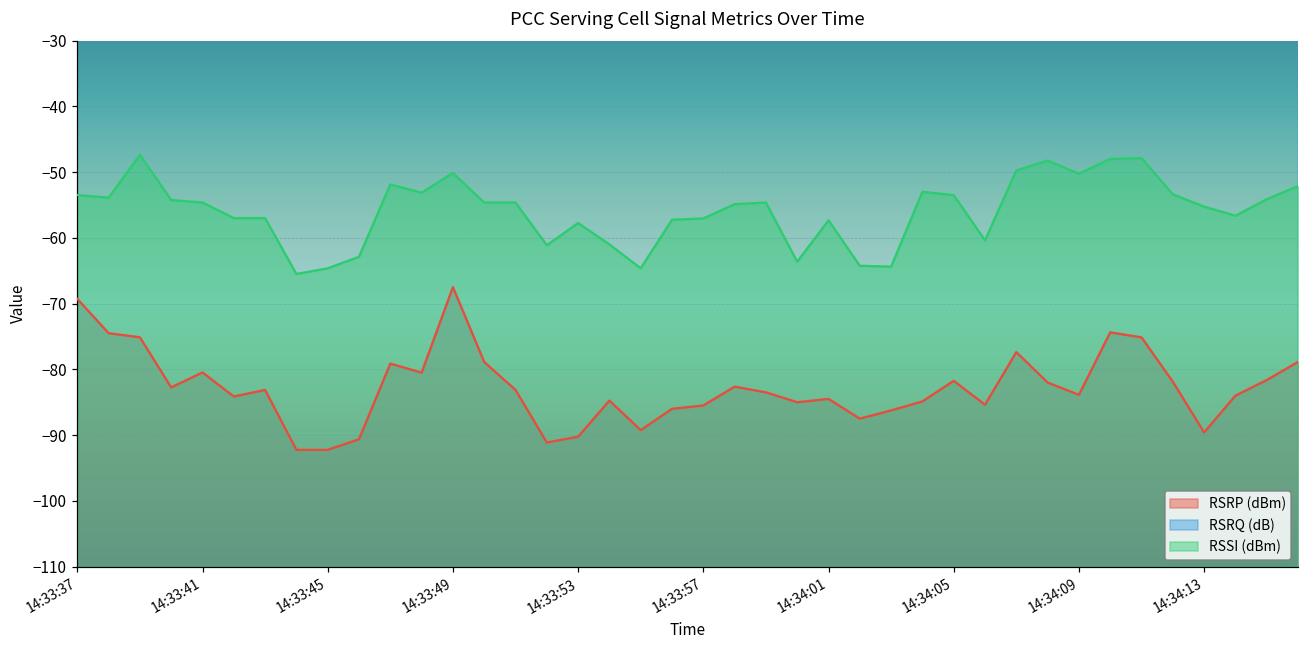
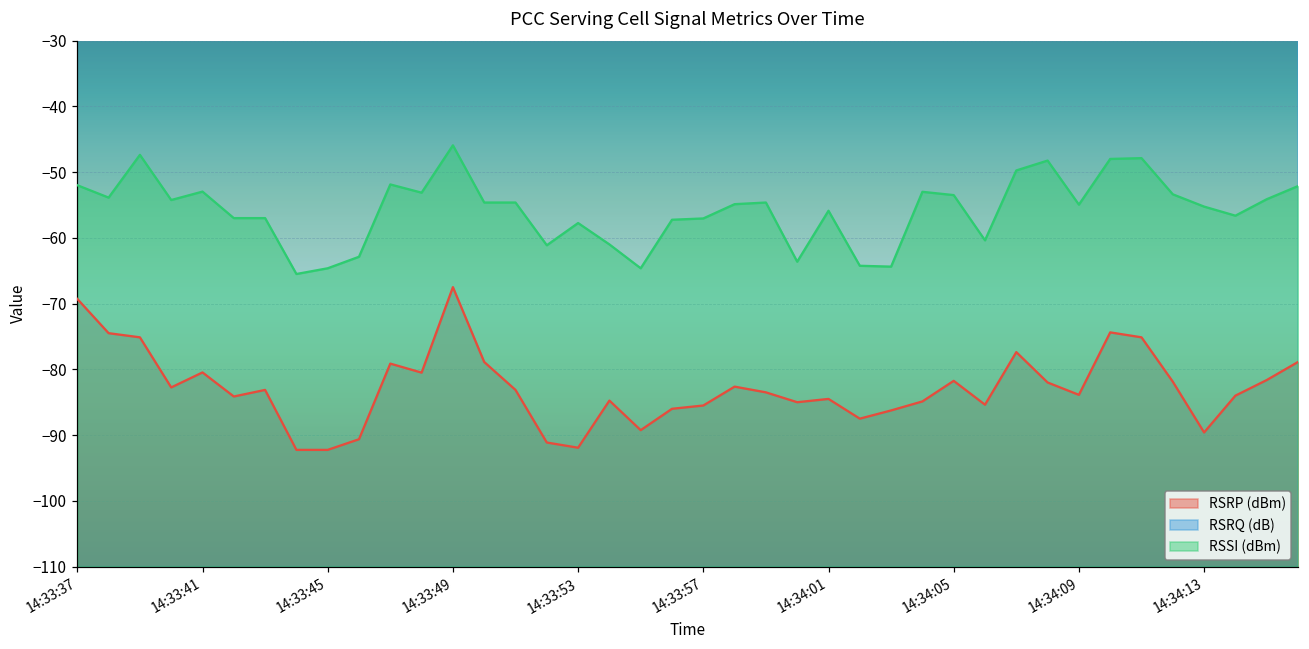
  {
    "RSRP (dBm)": {
      "14:33:37": -69,
      "14:33:41": -80,
      "14:33:45": -92,
      "14:33:49": -68,
-     "14:33:53": -90,
+     "14:33:53": -92,
      "14:33:57": -86,
      "14:34:01": -85,
      "14:34:05": -82,
      "14:34:09": -84,
      "14:34:13": -90
    },
    "RSSI (dBm)": {
-     "14:33:37": -54,
-     "14:33:41": -55,
+     "14:33:37": -52,
+     "14:33:41": -53,
      "14:33:45": -65,
-     "14:33:49": -50,
+     "14:33:49": -46,
      "14:33:53": -58,
      "14:33:57": -57,
-     "14:34:01": -57,
+     "14:34:01": -56,
      "14:34:05": -54,
-     "14:34:09": -50,
+     "14:34:09": -55,
      "14:34:13": -55
    }
  }
